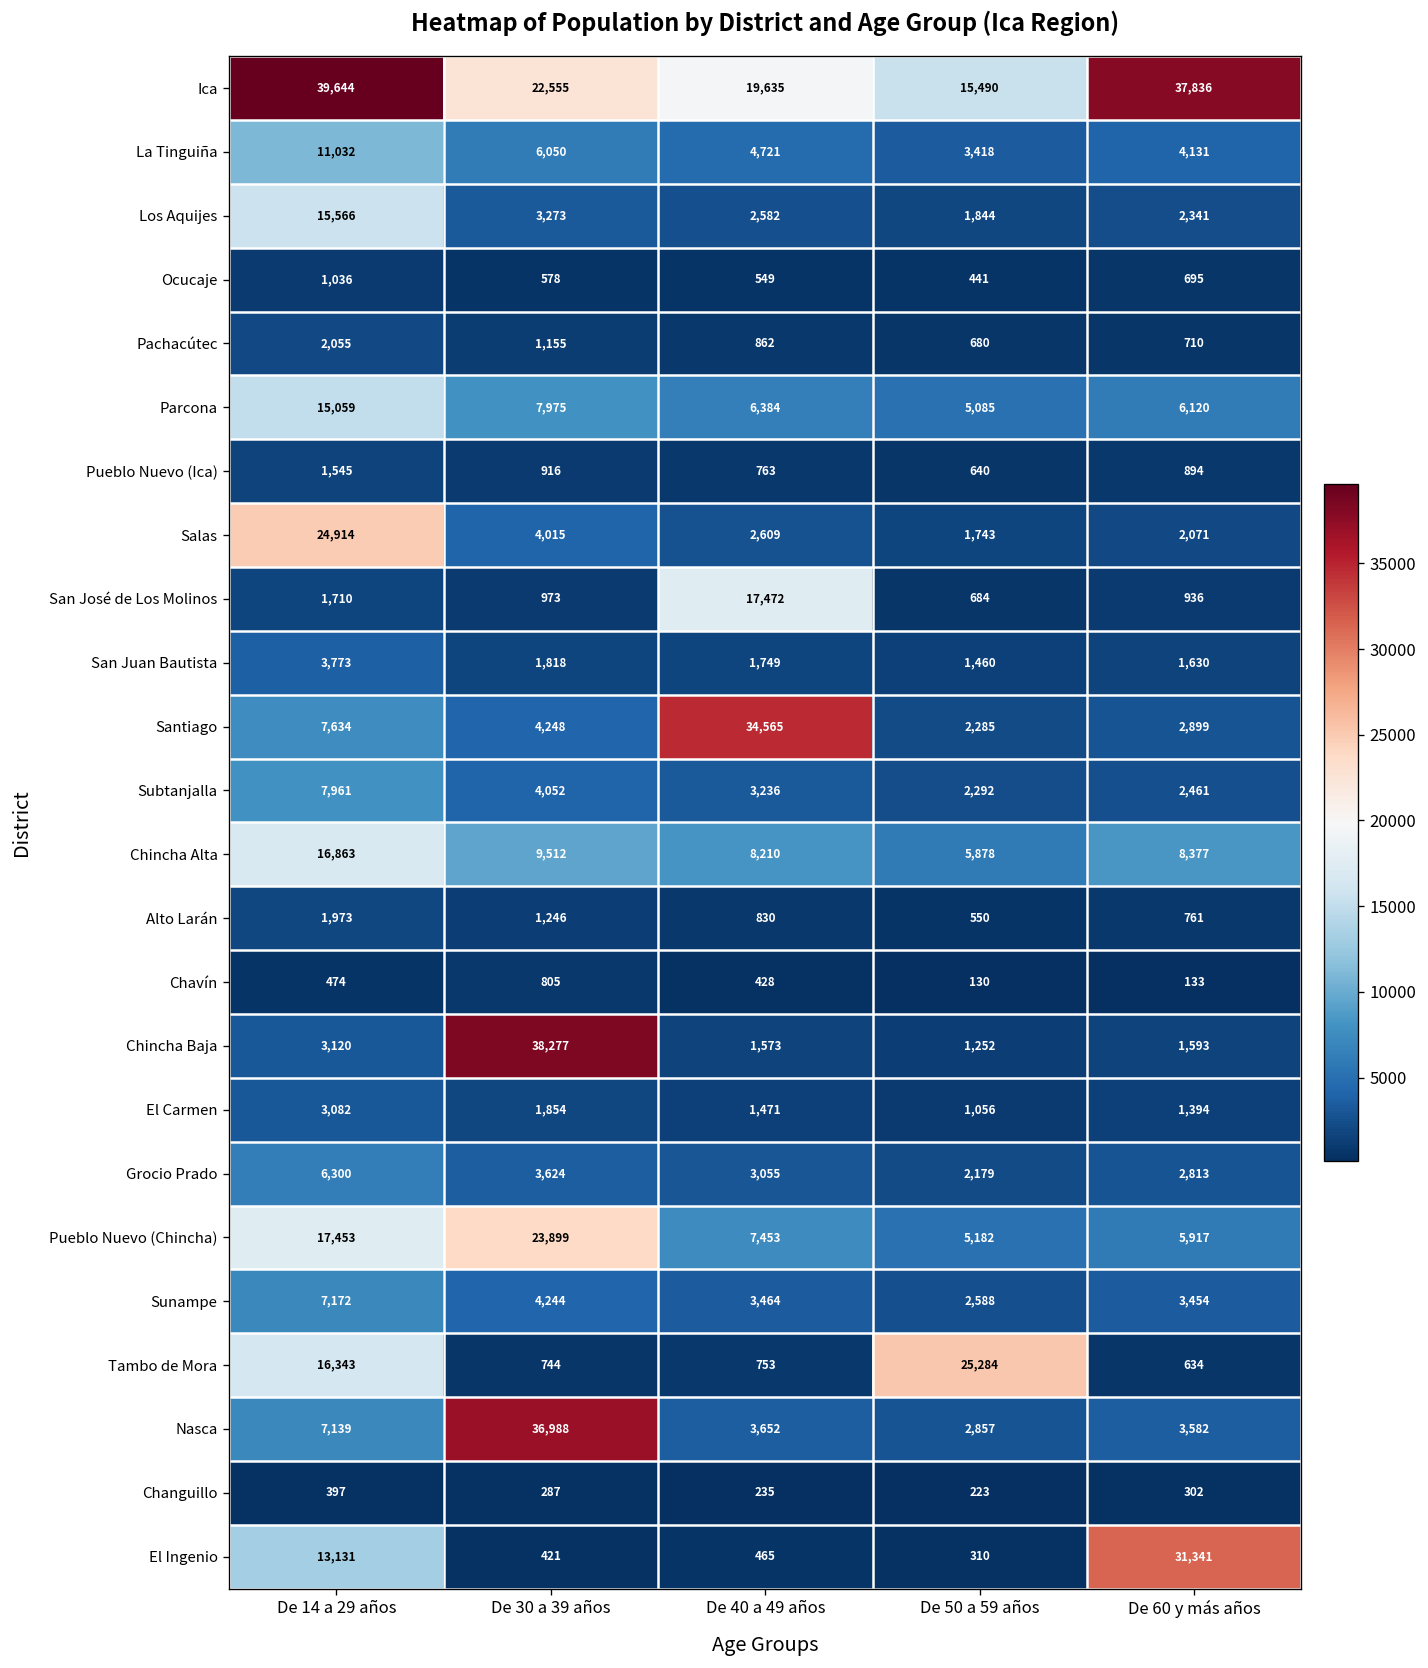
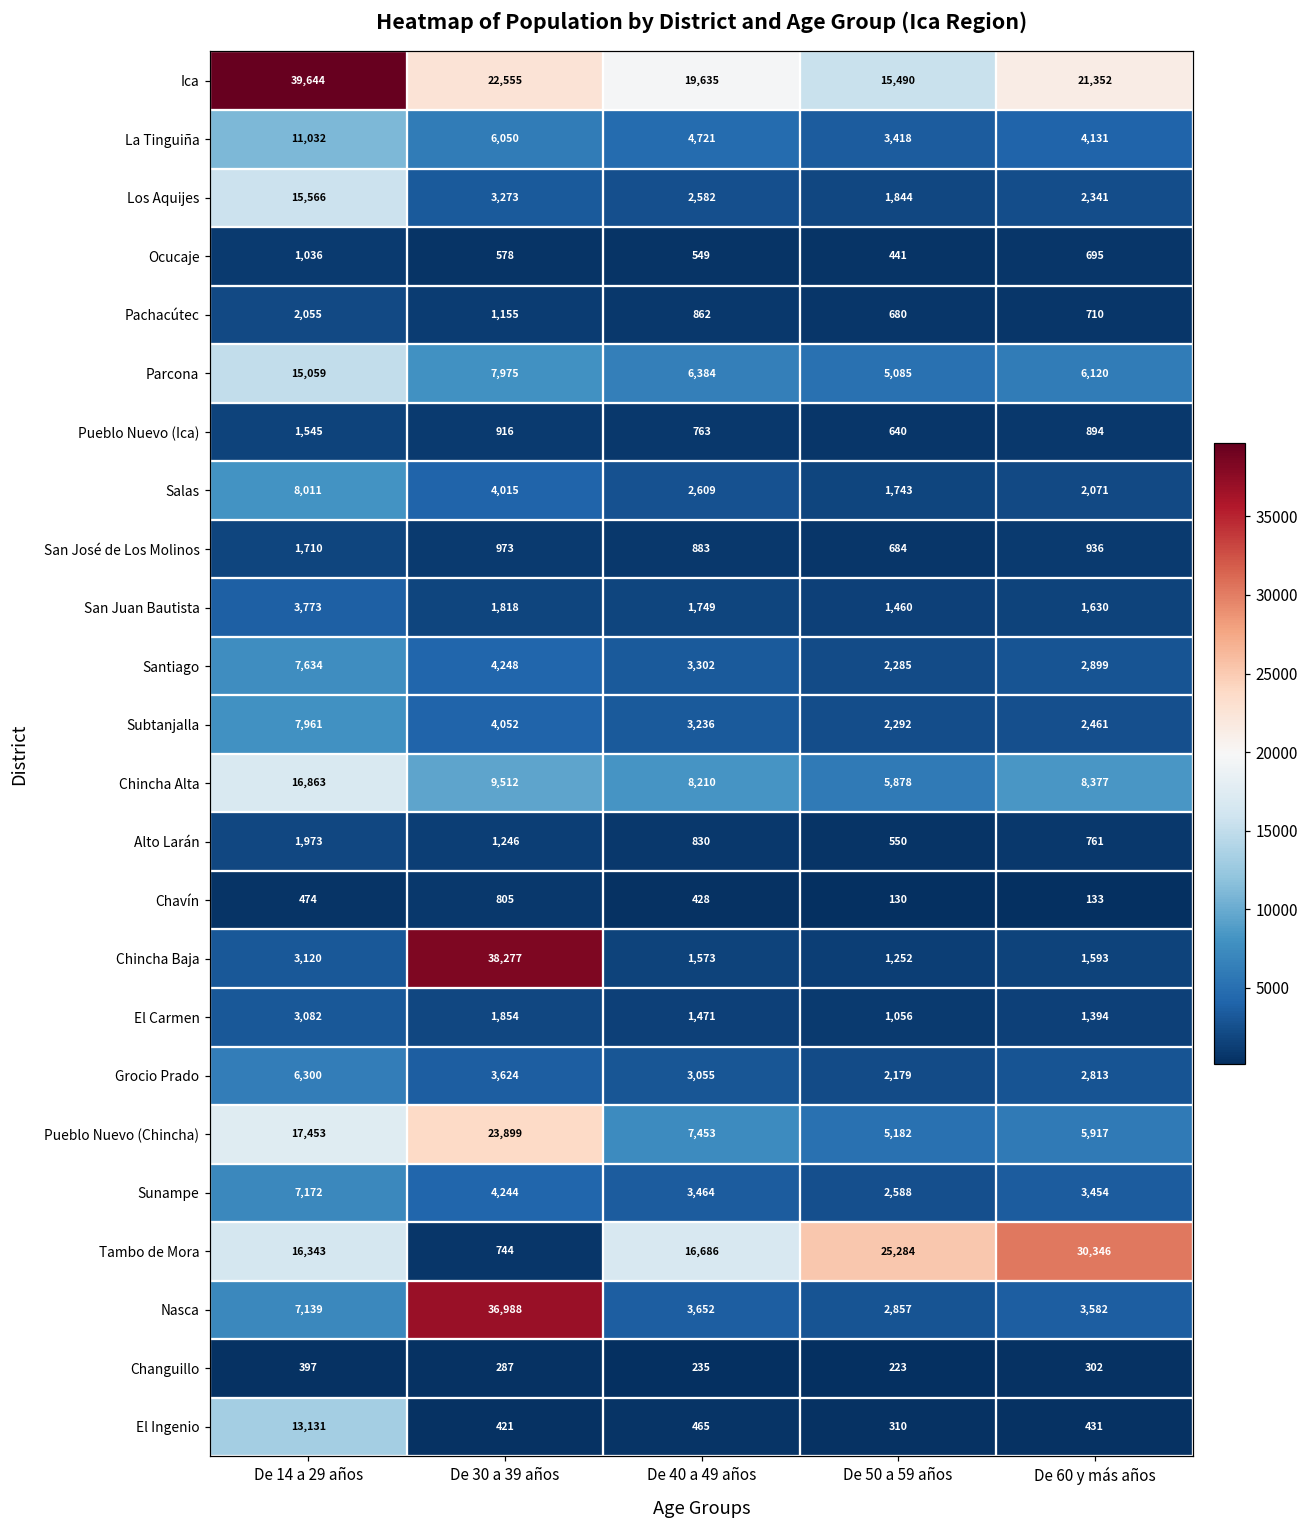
  {
    "Ica": {
      "De 14 a 29 años": "39,644",
      "De 30 a 39 años": "22,555",
      "De 40 a 49 años": "19,635",
      "De 50 a 59 años": "15,490",
-     "De 60 y más años": "37,836"
+     "De 60 y más años": "21,352"
    },
    "La Tinguiña": {
      "De 14 a 29 años": "11,032",
      "De 30 a 39 años": "6,050",
      "De 40 a 49 años": "4,721",
      "De 50 a 59 años": "3,418",
      "De 60 y más años": "4,131"
    },
    "Los Aquijes": {
      "De 14 a 29 años": "15,566",
      "De 30 a 39 años": "3,273",
      "De 40 a 49 años": "2,582",
      "De 50 a 59 años": "1,844",
      "De 60 y más años": "2,341"
    },
    "Ocucaje": {
      "De 14 a 29 años": "1,036",
      "De 30 a 39 años": "578",
      "De 40 a 49 años": "549",
      "De 50 a 59 años": "441",
      "De 60 y más años": "695"
    },
    "Pachacútec": {
      "De 14 a 29 años": "2,055",
      "De 30 a 39 años": "1,155",
      "De 40 a 49 años": "862",
      "De 50 a 59 años": "680",
      "De 60 y más años": "710"
    },
    "Parcona": {
      "De 14 a 29 años": "15,059",
      "De 30 a 39 años": "7,975",
      "De 40 a 49 años": "6,384",
      "De 50 a 59 años": "5,085",
      "De 60 y más años": "6,120"
    },
    "Pueblo Nuevo (Ica)": {
      "De 14 a 29 años": "1,545",
      "De 30 a 39 años": "916",
      "De 40 a 49 años": "763",
      "De 50 a 59 años": "640",
      "De 60 y más años": "894"
    },
    "Salas": {
-     "De 14 a 29 años": "24,914",
+     "De 14 a 29 años": "8,011",
      "De 30 a 39 años": "4,015",
      "De 40 a 49 años": "2,609",
      "De 50 a 59 años": "1,743",
      "De 60 y más años": "2,071"
    },
    "San José de Los Molinos": {
      "De 14 a 29 años": "1,710",
      "De 30 a 39 años": "973",
-     "De 40 a 49 años": "17,472",
+     "De 40 a 49 años": "883",
      "De 50 a 59 años": "684",
      "De 60 y más años": "936"
    },
    "San Juan Bautista": {
      "De 14 a 29 años": "3,773",
      "De 30 a 39 años": "1,818",
      "De 40 a 49 años": "1,749",
      "De 50 a 59 años": "1,460",
      "De 60 y más años": "1,630"
    },
    "Santiago": {
      "De 14 a 29 años": "7,634",
      "De 30 a 39 años": "4,248",
-     "De 40 a 49 años": "34,565",
+     "De 40 a 49 años": "3,302",
      "De 50 a 59 años": "2,285",
      "De 60 y más años": "2,899"
    },
    "Subtanjalla": {
      "De 14 a 29 años": "7,961",
      "De 30 a 39 años": "4,052",
      "De 40 a 49 años": "3,236",
      "De 50 a 59 años": "2,292",
      "De 60 y más años": "2,461"
    },
    "Chincha Alta": {
      "De 14 a 29 años": "16,863",
      "De 30 a 39 años": "9,512",
      "De 40 a 49 años": "8,210",
      "De 50 a 59 años": "5,878",
      "De 60 y más años": "8,377"
    },
    "Alto Larán": {
      "De 14 a 29 años": "1,973",
      "De 30 a 39 años": "1,246",
      "De 40 a 49 años": "830",
      "De 50 a 59 años": "550",
      "De 60 y más años": "761"
    },
    "Chavín": {
      "De 14 a 29 años": "474",
      "De 30 a 39 años": "805",
      "De 40 a 49 años": "428",
      "De 50 a 59 años": "130",
      "De 60 y más años": "133"
    },
    "Chincha Baja": {
      "De 14 a 29 años": "3,120",
      "De 30 a 39 años": "38,277",
      "De 40 a 49 años": "1,573",
      "De 50 a 59 años": "1,252",
      "De 60 y más años": "1,593"
    },
    "El Carmen": {
      "De 14 a 29 años": "3,082",
      "De 30 a 39 años": "1,854",
      "De 40 a 49 años": "1,471",
      "De 50 a 59 años": "1,056",
      "De 60 y más años": "1,394"
    },
    "Grocio Prado": {
      "De 14 a 29 años": "6,300",
      "De 30 a 39 años": "3,624",
      "De 40 a 49 años": "3,055",
      "De 50 a 59 años": "2,179",
      "De 60 y más años": "2,813"
    },
    "Pueblo Nuevo (Chincha)": {
      "De 14 a 29 años": "17,453",
      "De 30 a 39 años": "23,899",
      "De 40 a 49 años": "7,453",
      "De 50 a 59 años": "5,182",
      "De 60 y más años": "5,917"
    },
    "Sunampe": {
      "De 14 a 29 años": "7,172",
      "De 30 a 39 años": "4,244",
      "De 40 a 49 años": "3,464",
      "De 50 a 59 años": "2,588",
      "De 60 y más años": "3,454"
    },
    "Tambo de Mora": {
      "De 14 a 29 años": "16,343",
      "De 30 a 39 años": "744",
-     "De 40 a 49 años": "753",
+     "De 40 a 49 años": "16,686",
      "De 50 a 59 años": "25,284",
-     "De 60 y más años": "634"
+     "De 60 y más años": "30,346"
    },
    "Nasca": {
      "De 14 a 29 años": "7,139",
      "De 30 a 39 años": "36,988",
      "De 40 a 49 años": "3,652",
      "De 50 a 59 años": "2,857",
      "De 60 y más años": "3,582"
    },
    "Changuillo": {
      "De 14 a 29 años": "397",
      "De 30 a 39 años": "287",
      "De 40 a 49 años": "235",
      "De 50 a 59 años": "223",
      "De 60 y más años": "302"
    },
    "El Ingenio": {
      "De 14 a 29 años": "13,131",
      "De 30 a 39 años": "421",
      "De 40 a 49 años": "465",
      "De 50 a 59 años": "310",
-     "De 60 y más años": "31,341"
+     "De 60 y más años": "431"
    }
  }
